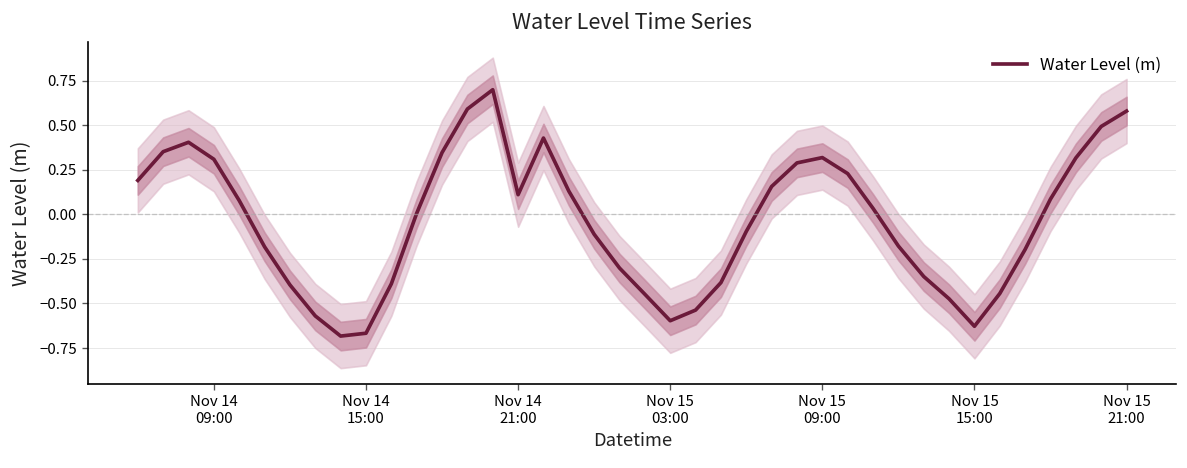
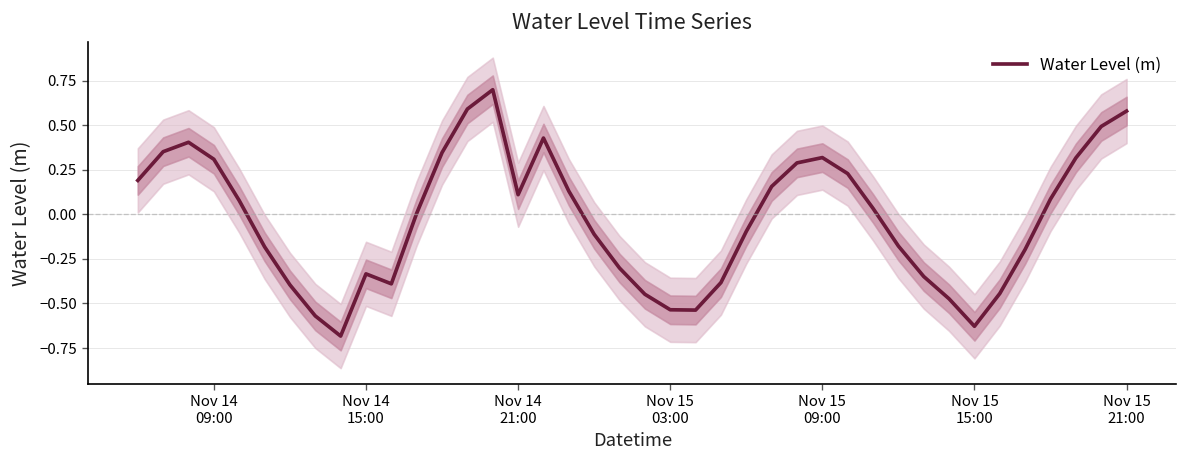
  {
    "Water Level (m)": {
      "Nov 14 09:00": 0.31,
-     "Nov 14 15:00": -0.67,
+     "Nov 14 15:00": -0.33,
      "Nov 14 21:00": 0.11,
-     "Nov 15 03:00": -0.60,
+     "Nov 15 03:00": -0.54,
      "Nov 15 09:00": 0.32,
      "Nov 15 15:00": -0.63,
      "Nov 15 21:00": 0.58
    }
  }
